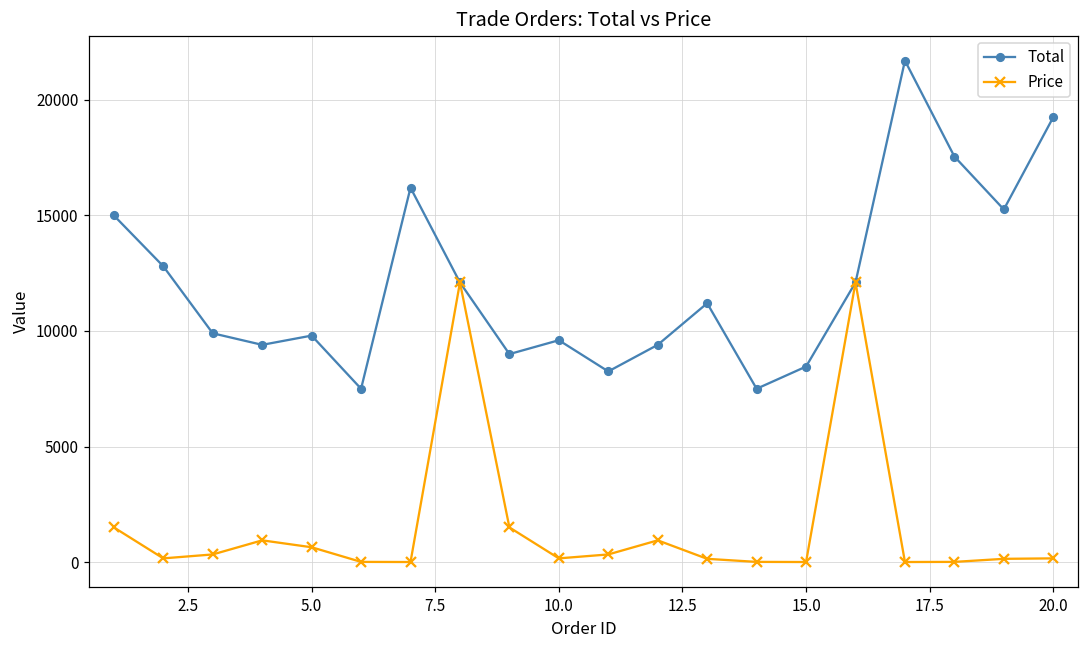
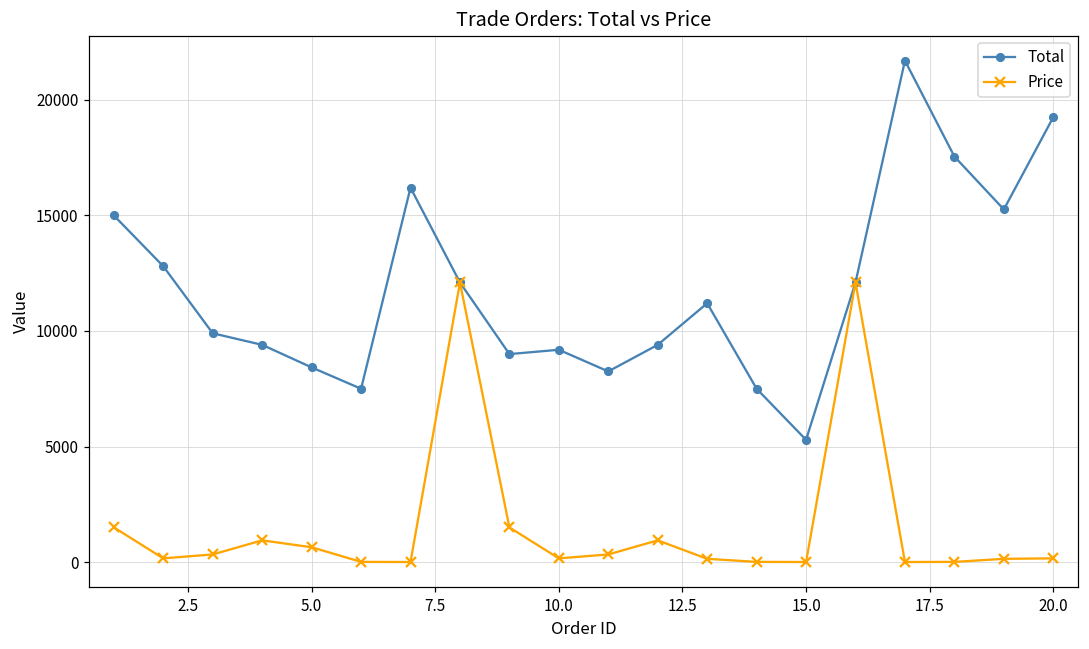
  {
    "Total": {
-     "5.0": 9800,
-     "10.0": 9600,
-     "15.0": 8500,
+     "5.0": 8400,
+     "10.0": 9200,
+     "15.0": 5300,
      "20.0": 19300
    },
    "Price": {
      "5.0": 600,
      "10.0": 200,
      "15.0": 0,
      "20.0": 200
    }
  }
